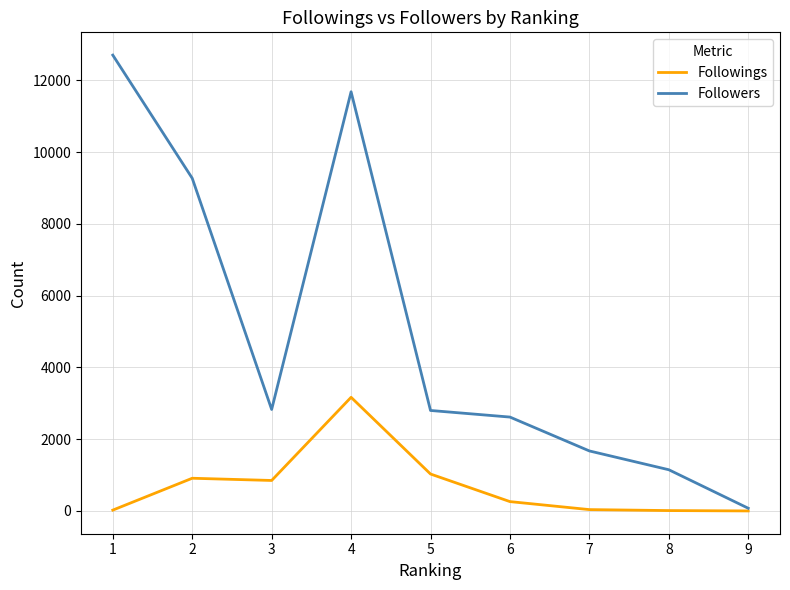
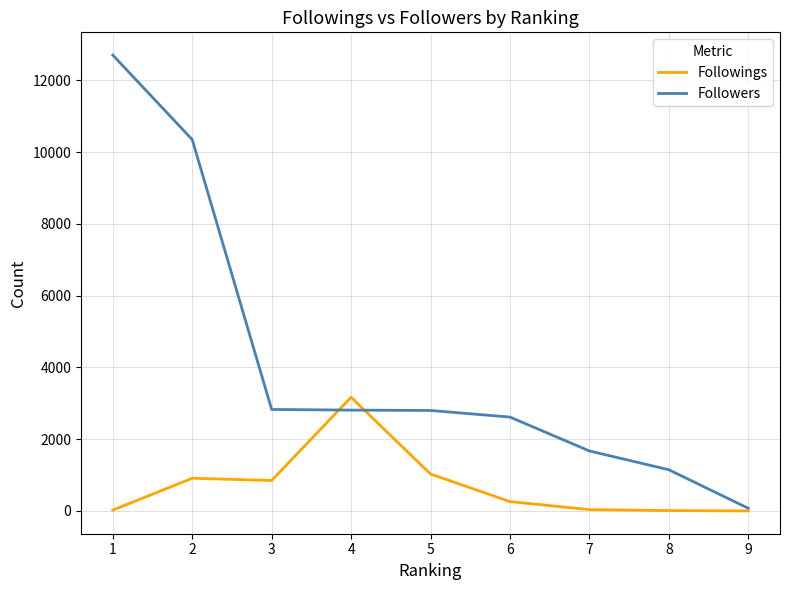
  {
    "Followings": {
      "1": 0,
      "2": 900,
      "3": 800,
      "4": 3200,
      "5": 1000,
      "6": 300,
      "7": 0,
      "8": 0,
      "9": 0
    },
    "Followers": {
      "1": 12700,
-     "2": 9300,
+     "2": 10400,
      "3": 2800,
-     "4": 11700,
+     "4": 2800,
      "5": 2800,
      "6": 2600,
      "7": 1700,
      "8": 1100,
      "9": 100
    }
  }
